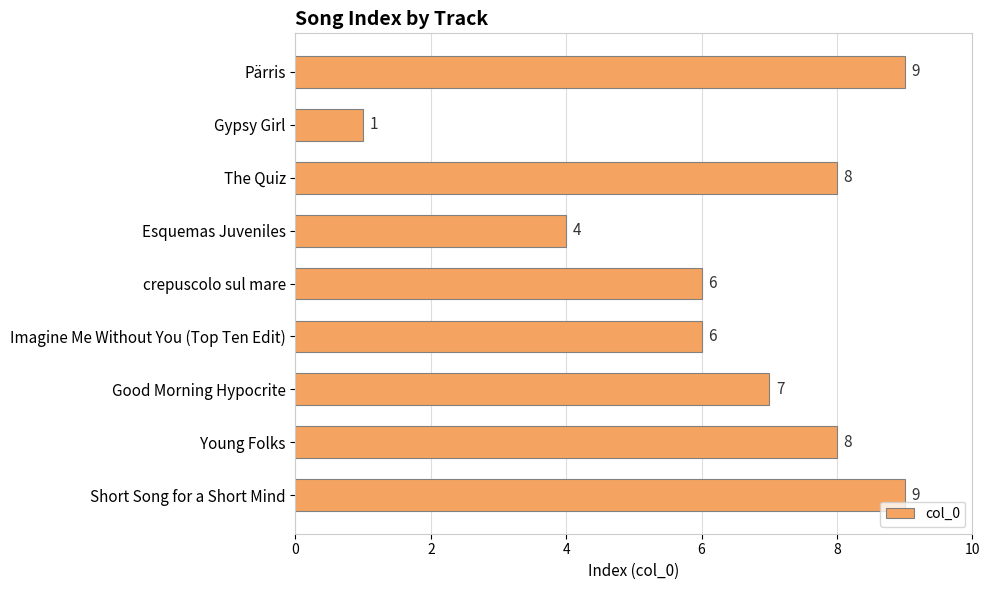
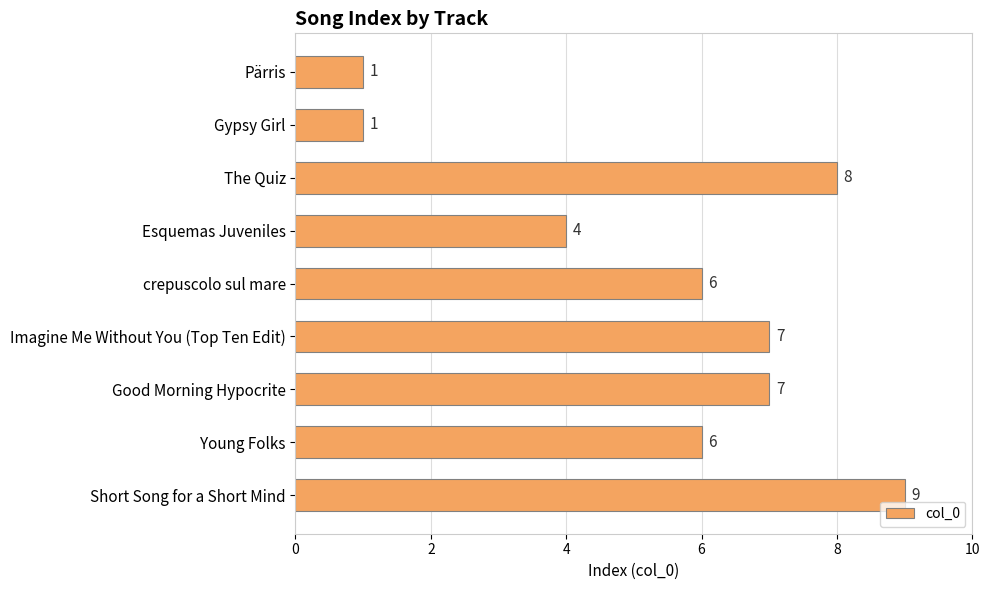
  {
-   "Pärris": 9,
+   "Pärris": 1,
    "Gypsy Girl": 1,
    "The Quiz": 8,
    "Esquemas Juveniles": 4,
    "crepuscolo sul mare": 6,
-   "Imagine Me Without You (Top Ten Edit)": 6,
+   "Imagine Me Without You (Top Ten Edit)": 7,
    "Good Morning Hypocrite": 7,
-   "Young Folks": 8
+   "Young Folks": 6
  }
